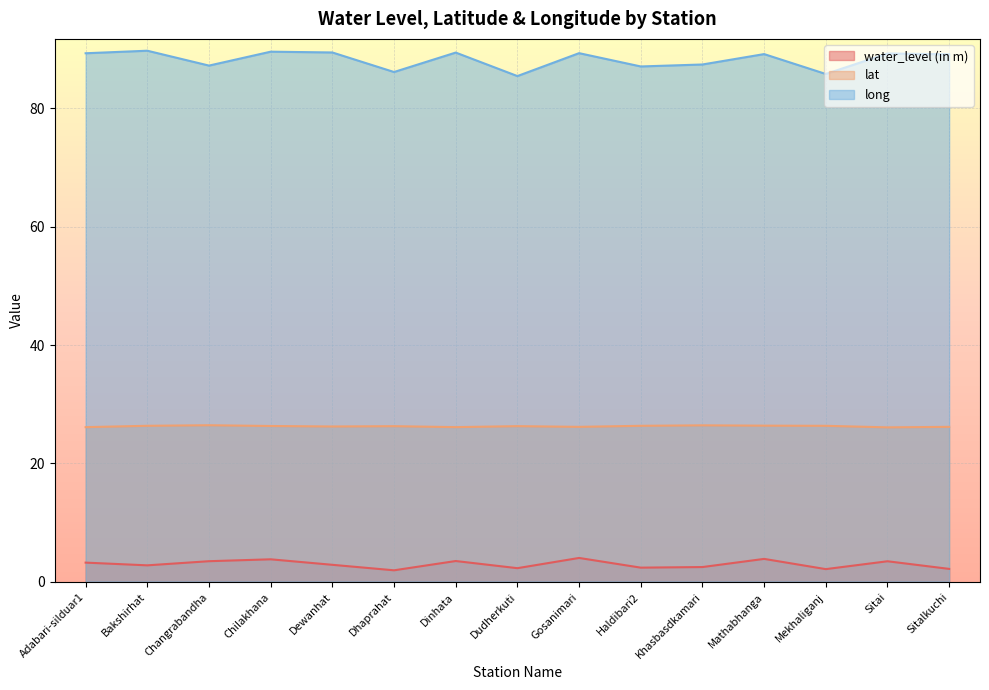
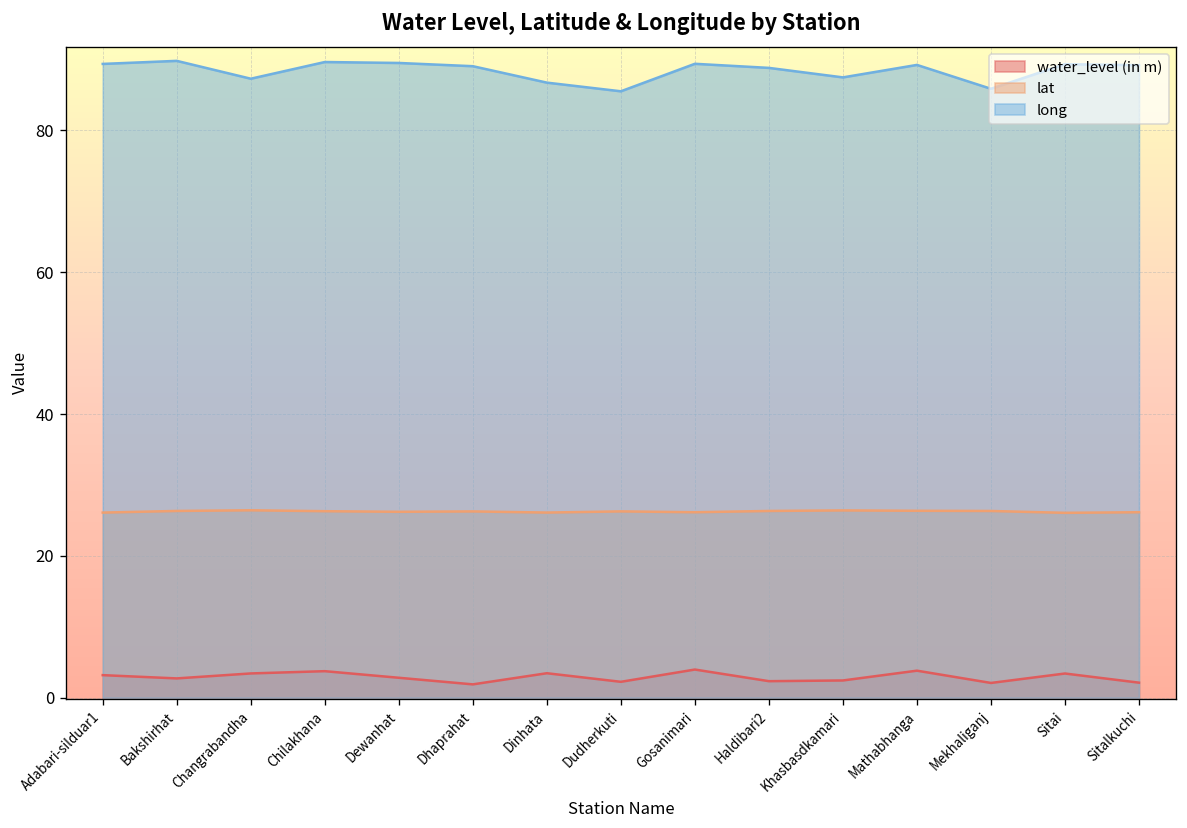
  {
    "long": {
      "Adabari-silduar1": 89,
      "Bakshirhat": 90,
      "Changrabandha": 87,
      "Chilakhana": 90,
      "Dewanhat": 89,
-     "Dhaprahat": 86,
-     "Dinhata": 89,
+     "Dhaprahat": 89,
+     "Dinhata": 87,
      "Dudherkuti": 85,
      "Gosanimari": 89,
-     "Haldibari2": 87,
+     "Haldibari2": 89,
      "Khasbasdkamari": 87,
      "Mathabhanga": 89
    }
  }
